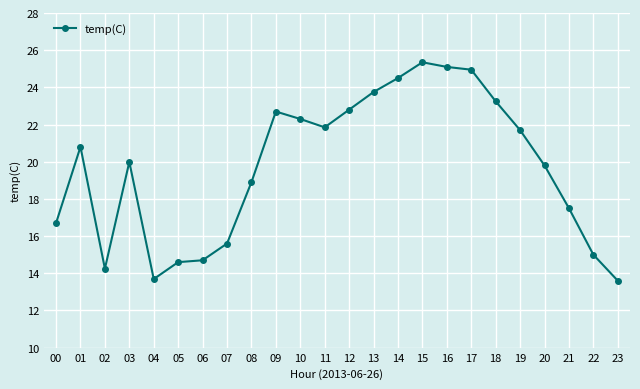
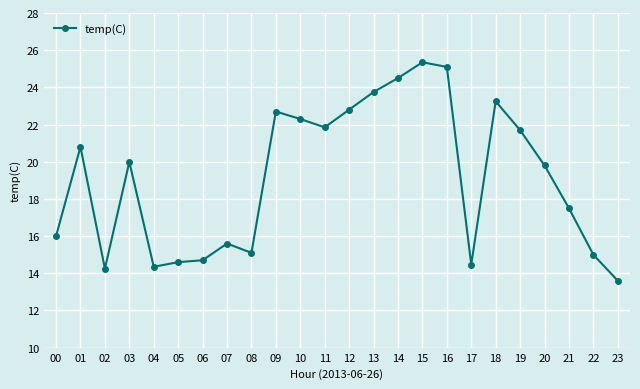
  {
-   "00": 16.7,
+   "00": 16.0,
    "01": 20.8,
    "02": 14.3,
    "03": 20.0,
-   "04": 13.7,
+   "04": 14.4,
    "05": 14.6,
    "06": 14.7,
    "07": 15.6,
-   "08": 18.9,
+   "08": 15.1,
    "09": 22.7,
    "10": 22.3,
    "11": 21.9,
    "12": 22.8,
    "13": 23.8,
    "14": 24.5,
    "15": 25.4,
    "16": 25.1,
-   "17": 25.0,
+   "17": 14.5,
    "18": 23.3,
    "19": 21.7,
    "20": 19.8,
    "21": 17.5,
    "22": 15.0,
    "23": 13.6
  }
